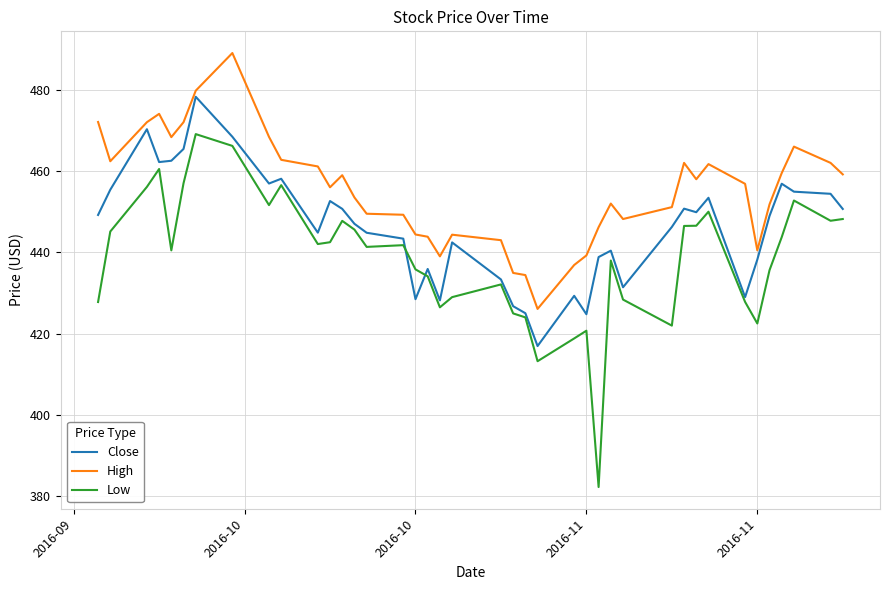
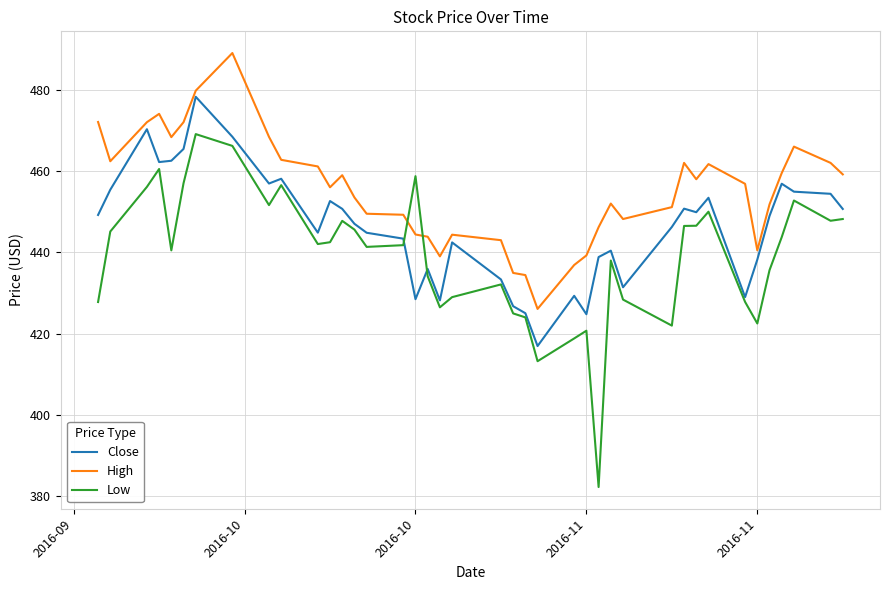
  {
    "Close": {
      "2016-10": 428
    },
    "High": {
      "2016-10": 444
    },
    "Low": {
-     "2016-10": 436
+     "2016-10": 459
    }
  }
